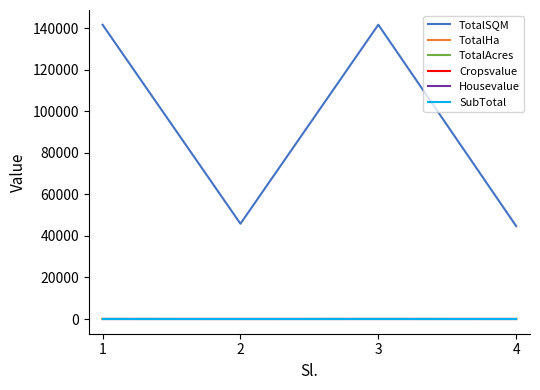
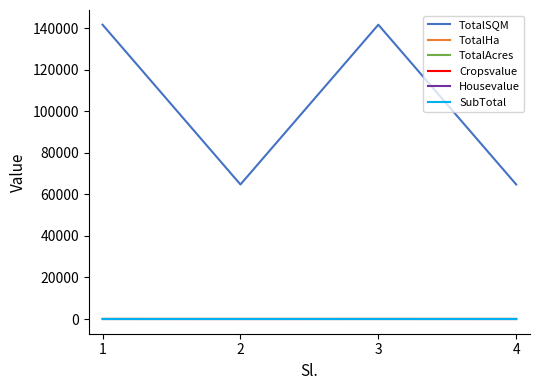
  {
    "TotalSQM": {
      "1": 142000,
-     "2": 46000,
+     "2": 65000,
      "3": 142000,
-     "4": 45000
+     "4": 65000
    },
    "SubTotal": {
      "1": 0,
      "2": 0,
      "3": 0,
      "4": 0
    }
  }
